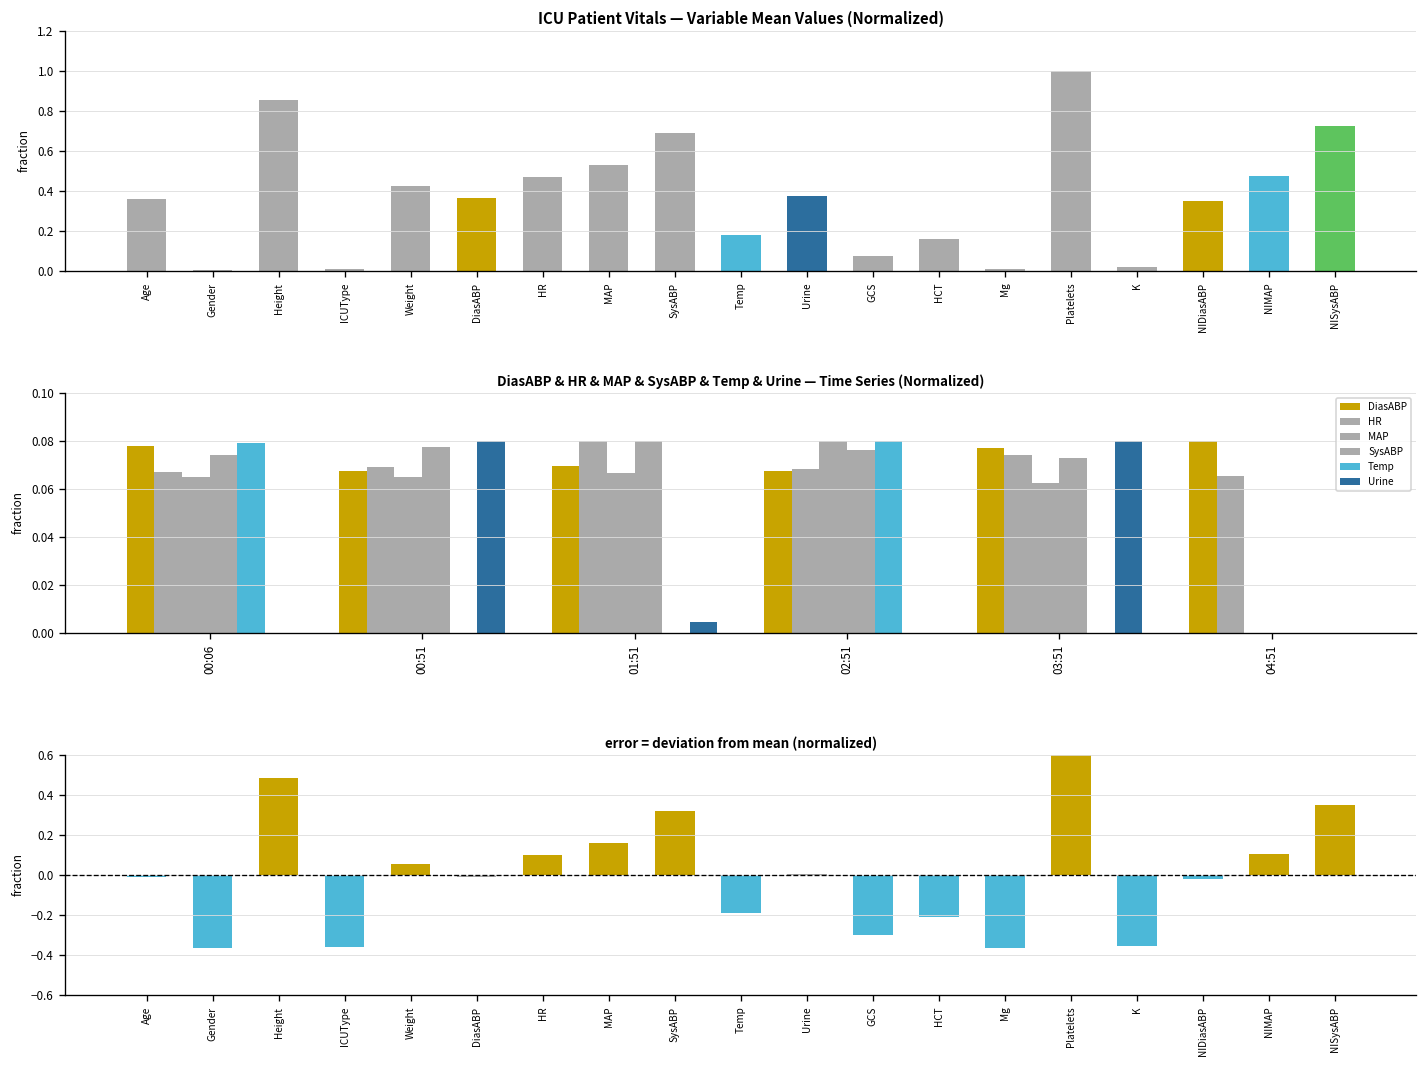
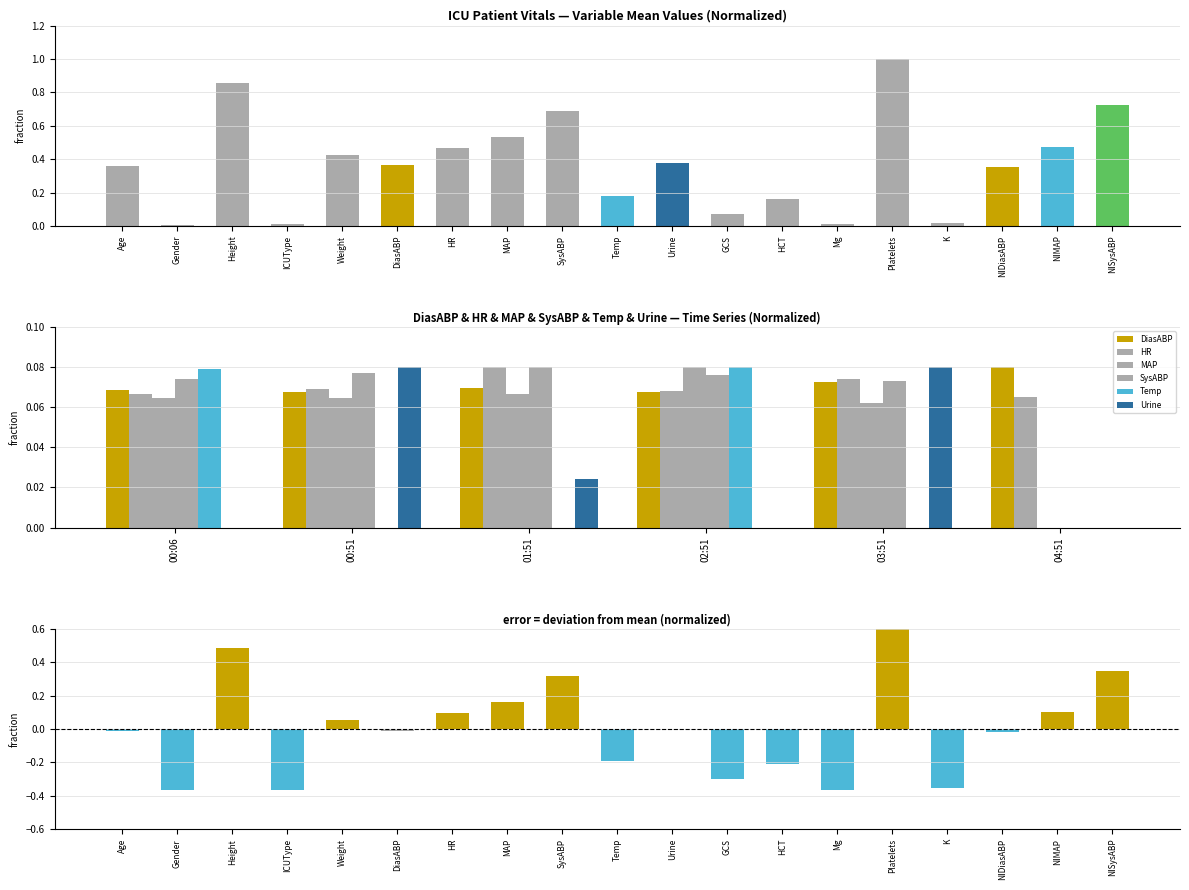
  {
    "ICU Patient Vitals — Variable Mean Values (Normalized)": {
      "Age": 0.36,
      "Height": 0.86,
      "Weight": 0.42,
      "DiasABP": 0.36,
      "HR": 0.47,
      "MAP": 0.53,
      "SysABP": 0.69,
      "Temp": 0.18,
      "Urine": 0.37,
      "GCS": 0.07,
      "HCT": 0.16,
      "Platelets": 1.00,
      "K": 0.02,
      "NIDiasABP": 0.35,
      "NIMAP": 0.47,
      "NISysABP": 0.72
    },
    "DiasABP & HR & MAP & SysABP & Temp & Urine — Time Series (Normalized)": {
      "DiasABP": {
-       "00:06": 0.078,
+       "00:06": 0.068,
        "00:51": 0.067,
        "01:51": 0.069,
        "02:51": 0.067,
-       "03:51": 0.077,
+       "03:51": 0.073,
        "04:51": 0.080
      },
      "Temp": {
        "00:06": 0.079,
        "00:51": 0.000,
        "01:51": 0.000,
        "02:51": 0.080,
        "03:51": 0.000,
        "04:51": 0.000
      },
      "Urine": {
        "00:06": 0.000,
        "00:51": 0.080,
-       "01:51": 0.005,
+       "01:51": 0.024,
        "02:51": 0.000,
        "03:51": 0.080,
        "04:51": 0.000
      }
    },
    "error = deviation from mean (normalized)": {
      "Gender": -0.37,
      "Height": 0.48,
      "ICUType": -0.36,
      "Weight": 0.05,
      "HR": 0.10,
      "MAP": 0.16,
      "SysABP": 0.32,
      "Temp": -0.19,
      "GCS": -0.30,
      "HCT": -0.21,
      "Mg": -0.36,
      "K": -0.35,
      "NIDiasABP": -0.02,
      "NIMAP": 0.10,
      "NISysABP": 0.35
    }
  }
